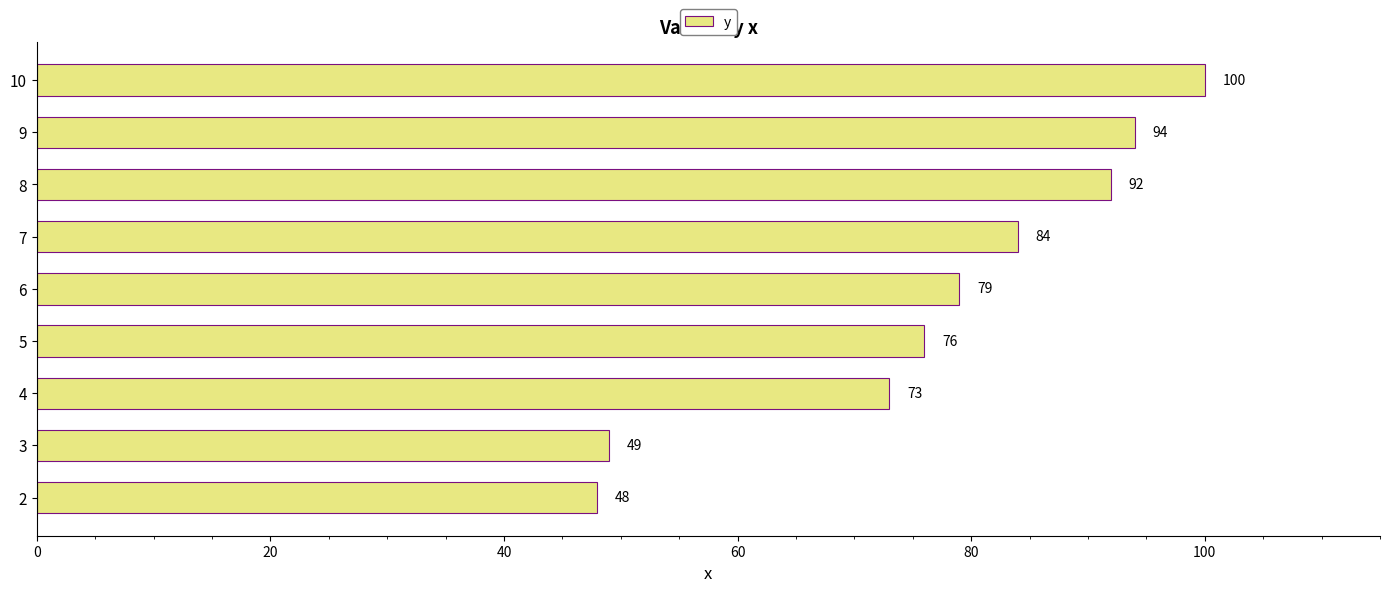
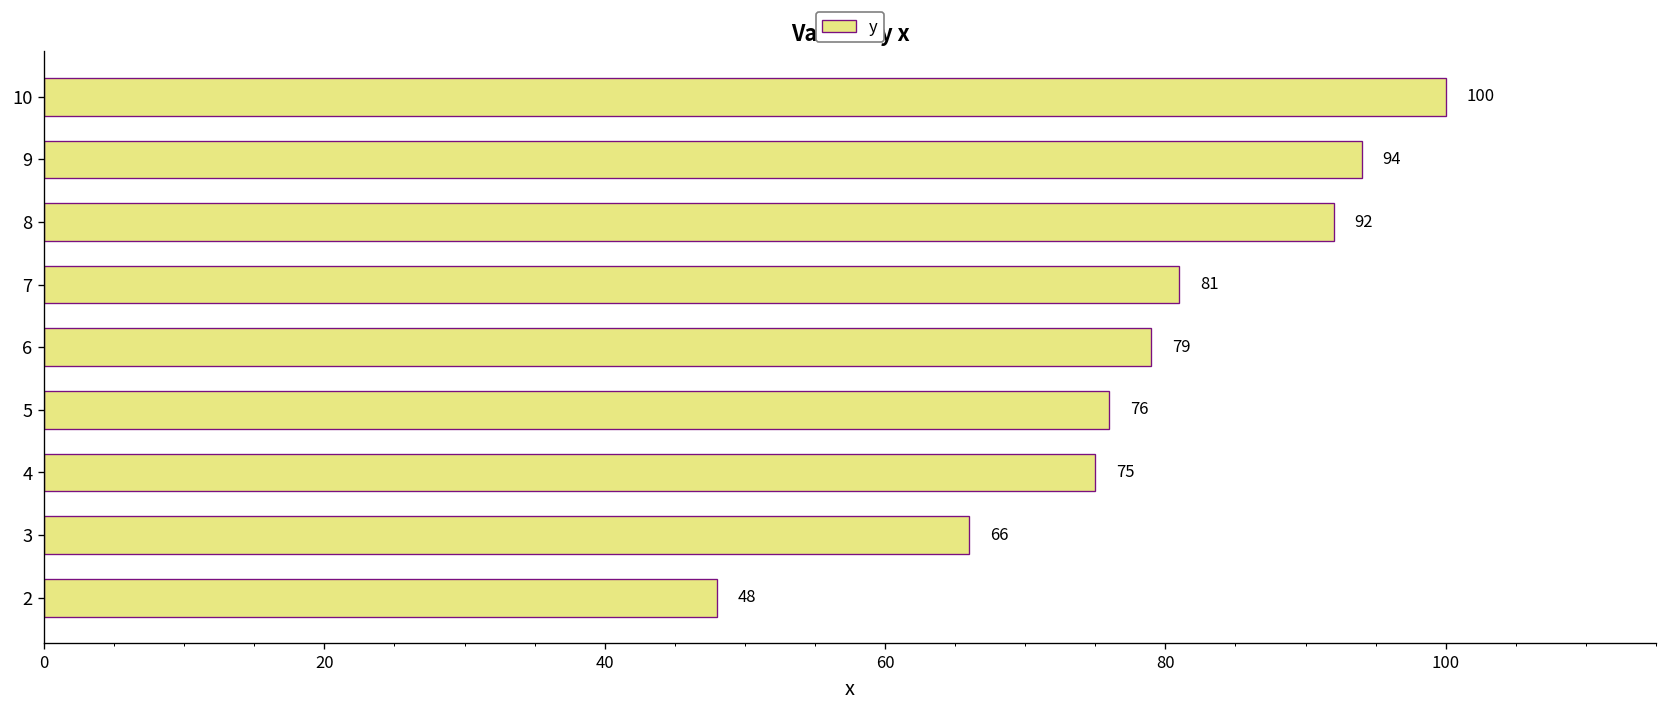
  {
    "10": 100,
    "9": 94,
    "8": 92,
-   "7": 84,
+   "7": 81,
    "6": 79,
    "5": 76,
-   "4": 73,
-   "3": 49,
+   "4": 75,
+   "3": 66,
    "2": 48
  }
